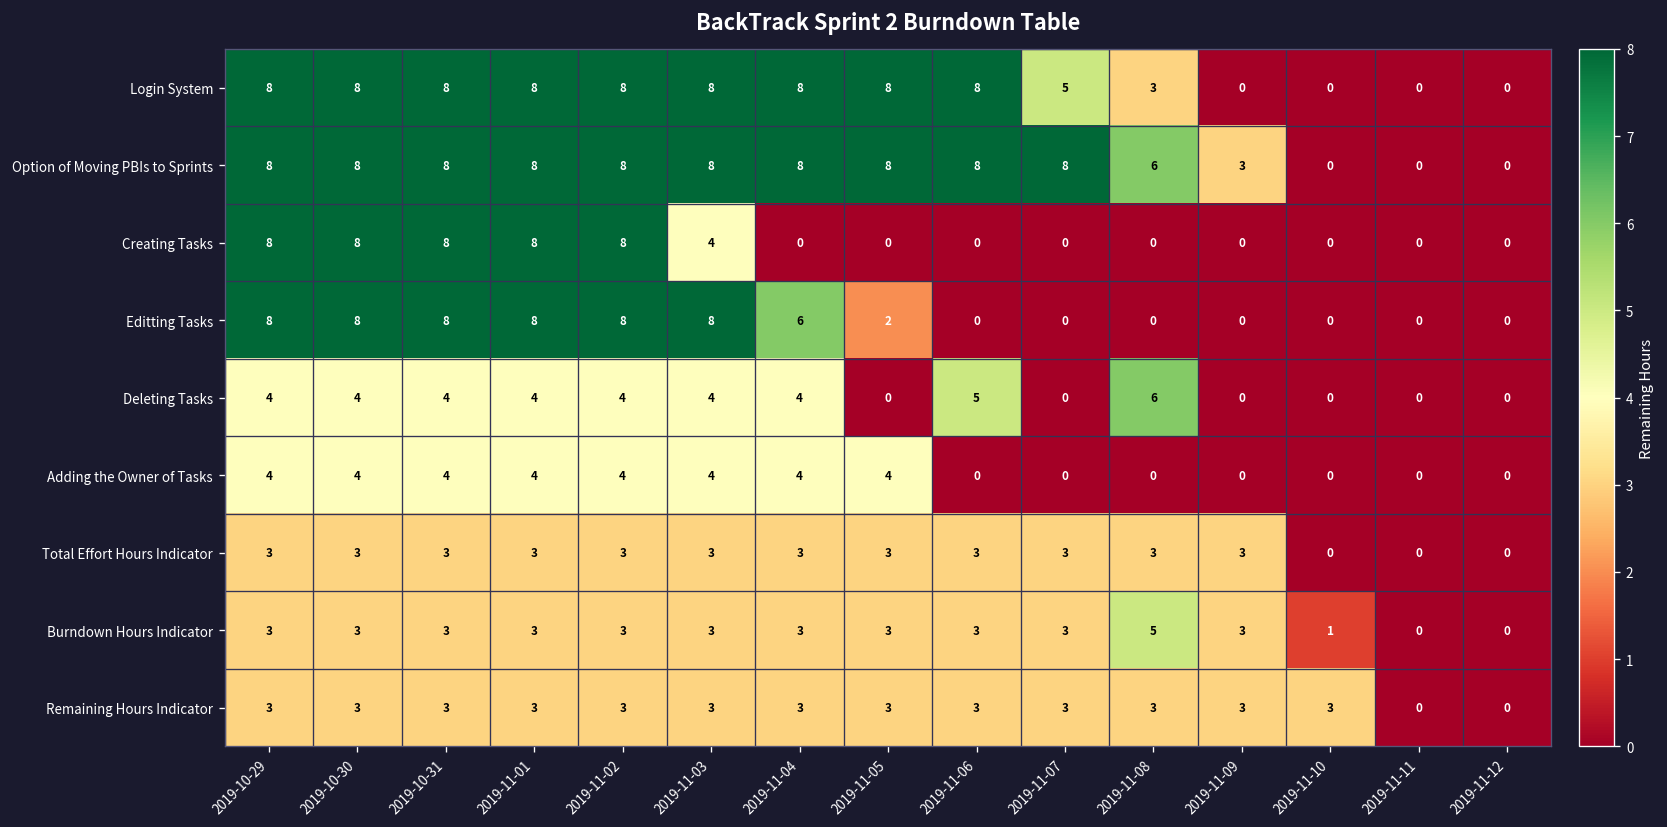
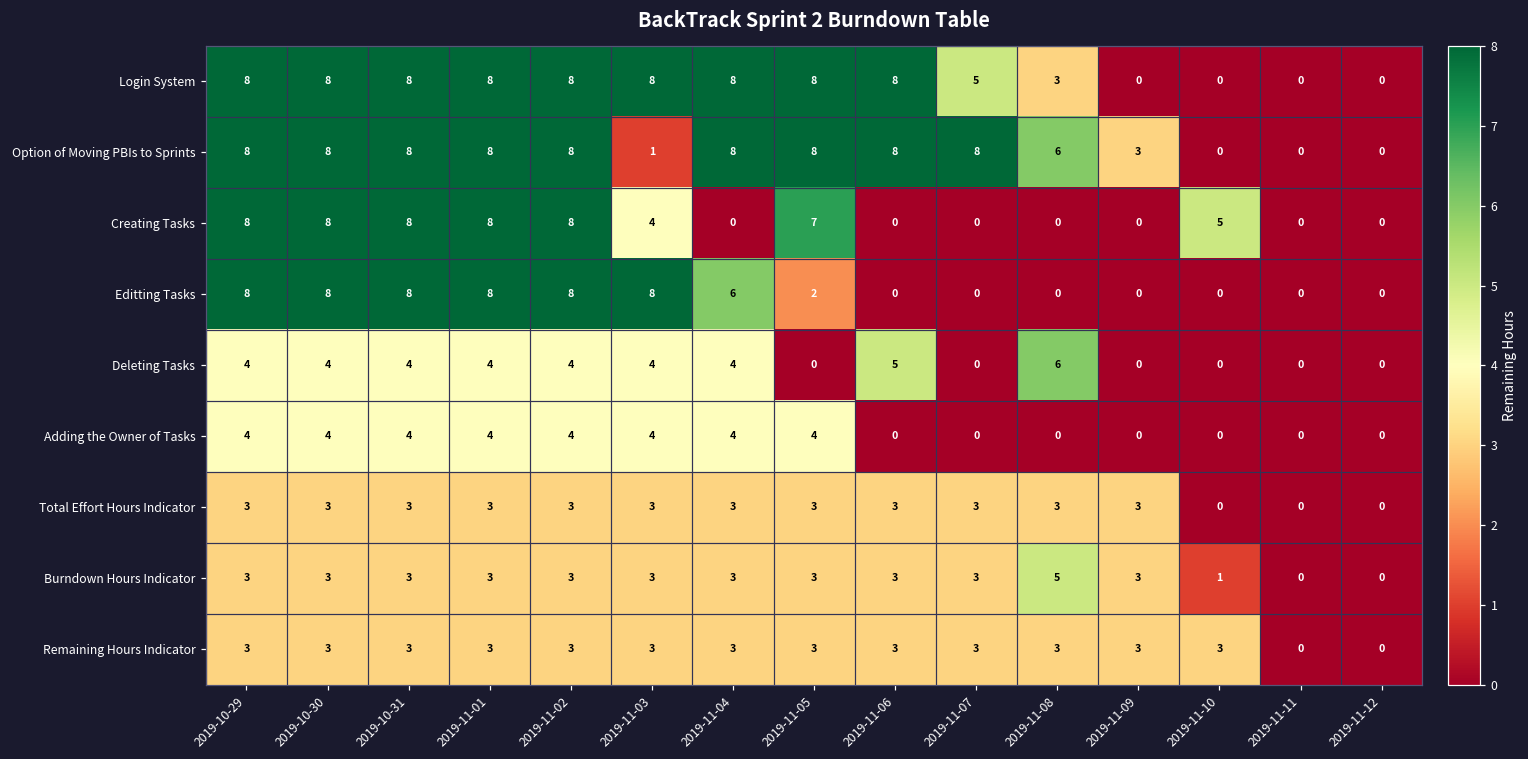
  {
    "Login System": {
      "2019-10-29": 8,
      "2019-10-30": 8,
      "2019-10-31": 8,
      "2019-11-01": 8,
      "2019-11-02": 8,
      "2019-11-03": 8,
      "2019-11-04": 8,
      "2019-11-05": 8,
      "2019-11-06": 8,
      "2019-11-07": 5,
      "2019-11-08": 3,
      "2019-11-09": 0,
      "2019-11-10": 0,
      "2019-11-11": 0,
      "2019-11-12": 0
    },
    "Option of Moving PBIs to Sprints": {
      "2019-10-29": 8,
      "2019-10-30": 8,
      "2019-10-31": 8,
      "2019-11-01": 8,
      "2019-11-02": 8,
-     "2019-11-03": 8,
+     "2019-11-03": 1,
      "2019-11-04": 8,
      "2019-11-05": 8,
      "2019-11-06": 8,
      "2019-11-07": 8,
      "2019-11-08": 6,
      "2019-11-09": 3,
      "2019-11-10": 0,
      "2019-11-11": 0,
      "2019-11-12": 0
    },
    "Creating Tasks": {
      "2019-10-29": 8,
      "2019-10-30": 8,
      "2019-10-31": 8,
      "2019-11-01": 8,
      "2019-11-02": 8,
      "2019-11-03": 4,
      "2019-11-04": 0,
-     "2019-11-05": 0,
+     "2019-11-05": 7,
      "2019-11-06": 0,
      "2019-11-07": 0,
      "2019-11-08": 0,
      "2019-11-09": 0,
-     "2019-11-10": 0,
+     "2019-11-10": 5,
      "2019-11-11": 0,
      "2019-11-12": 0
    },
    "Editting Tasks": {
      "2019-10-29": 8,
      "2019-10-30": 8,
      "2019-10-31": 8,
      "2019-11-01": 8,
      "2019-11-02": 8,
      "2019-11-03": 8,
      "2019-11-04": 6,
      "2019-11-05": 2,
      "2019-11-06": 0,
      "2019-11-07": 0,
      "2019-11-08": 0,
      "2019-11-09": 0,
      "2019-11-10": 0,
      "2019-11-11": 0,
      "2019-11-12": 0
    },
    "Deleting Tasks": {
      "2019-10-29": 4,
      "2019-10-30": 4,
      "2019-10-31": 4,
      "2019-11-01": 4,
      "2019-11-02": 4,
      "2019-11-03": 4,
      "2019-11-04": 4,
      "2019-11-05": 0,
      "2019-11-06": 5,
      "2019-11-07": 0,
      "2019-11-08": 6,
      "2019-11-09": 0,
      "2019-11-10": 0,
      "2019-11-11": 0,
      "2019-11-12": 0
    },
    "Adding the Owner of Tasks": {
      "2019-10-29": 4,
      "2019-10-30": 4,
      "2019-10-31": 4,
      "2019-11-01": 4,
      "2019-11-02": 4,
      "2019-11-03": 4,
      "2019-11-04": 4,
      "2019-11-05": 4,
      "2019-11-06": 0,
      "2019-11-07": 0,
      "2019-11-08": 0,
      "2019-11-09": 0,
      "2019-11-10": 0,
      "2019-11-11": 0,
      "2019-11-12": 0
    },
    "Total Effort Hours Indicator": {
      "2019-10-29": 3,
      "2019-10-30": 3,
      "2019-10-31": 3,
      "2019-11-01": 3,
      "2019-11-02": 3,
      "2019-11-03": 3,
      "2019-11-04": 3,
      "2019-11-05": 3,
      "2019-11-06": 3,
      "2019-11-07": 3,
      "2019-11-08": 3,
      "2019-11-09": 3,
      "2019-11-10": 0,
      "2019-11-11": 0,
      "2019-11-12": 0
    },
    "Burndown Hours Indicator": {
      "2019-10-29": 3,
      "2019-10-30": 3,
      "2019-10-31": 3,
      "2019-11-01": 3,
      "2019-11-02": 3,
      "2019-11-03": 3,
      "2019-11-04": 3,
      "2019-11-05": 3,
      "2019-11-06": 3,
      "2019-11-07": 3,
      "2019-11-08": 5,
      "2019-11-09": 3,
      "2019-11-10": 1,
      "2019-11-11": 0,
      "2019-11-12": 0
    },
    "Remaining Hours Indicator": {
      "2019-10-29": 3,
      "2019-10-30": 3,
      "2019-10-31": 3,
      "2019-11-01": 3,
      "2019-11-02": 3,
      "2019-11-03": 3,
      "2019-11-04": 3,
      "2019-11-05": 3,
      "2019-11-06": 3,
      "2019-11-07": 3,
      "2019-11-08": 3,
      "2019-11-09": 3,
      "2019-11-10": 3,
      "2019-11-11": 0,
      "2019-11-12": 0
    }
  }
